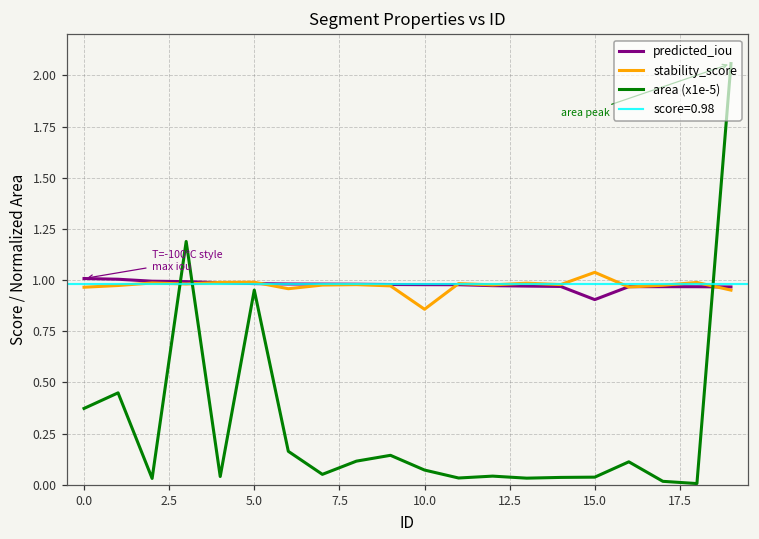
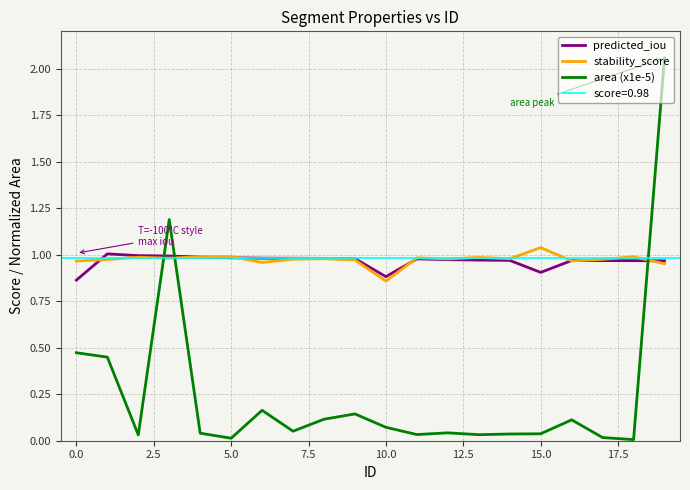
  {
    "predicted_iou": {
-     "0.0": 1.01,
-     "10.0": 0.98,
+     "0.0": 0.86,
+     "10.0": 0.88,
      "15.0": 0.90
    },
    "stability_score": {
      "0.0": 0.97,
      "10.0": 0.86,
      "15.0": 1.04
    },
    "area (x1e-5)": {
-     "0.0": 0.37,
-     "5.0": 0.95,
+     "0.0": 0.47,
+     "5.0": 0.01,
      "10.0": 0.07,
      "15.0": 0.04
    }
  }
